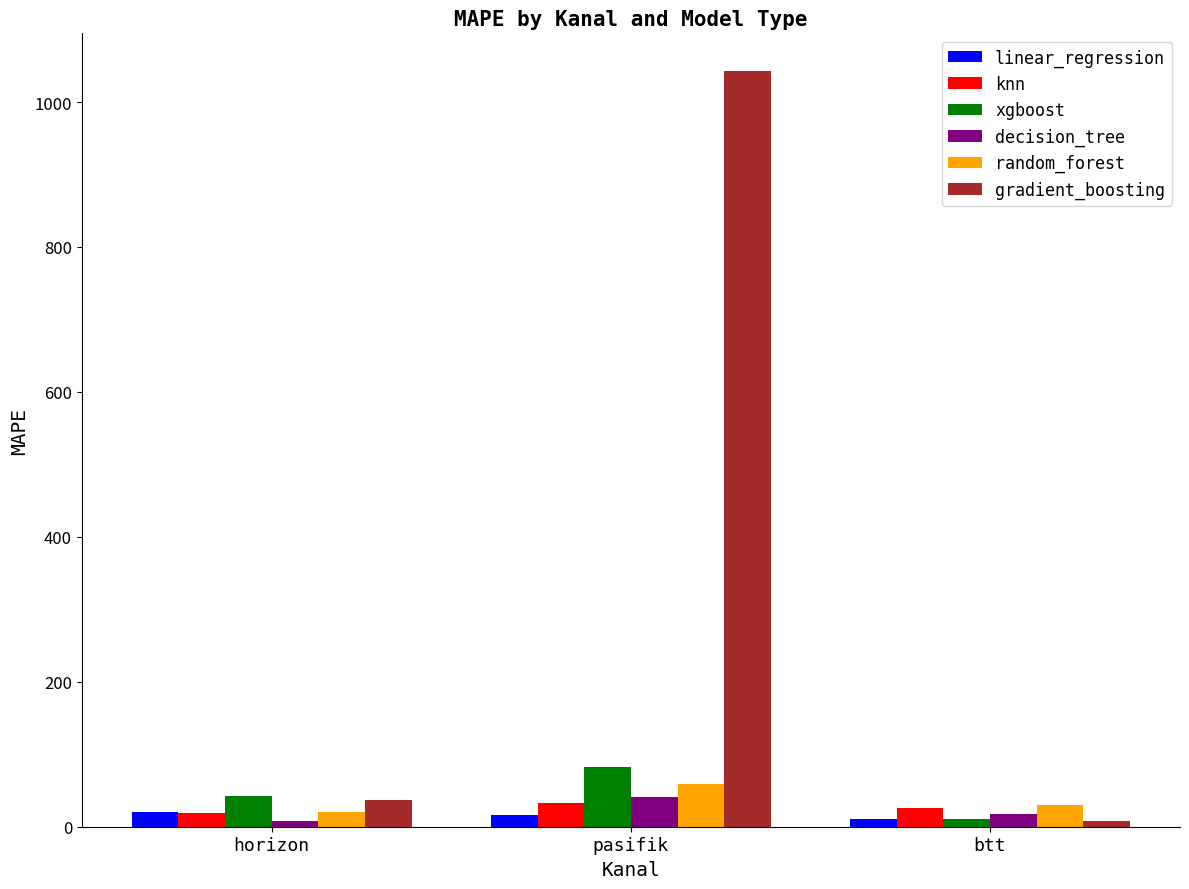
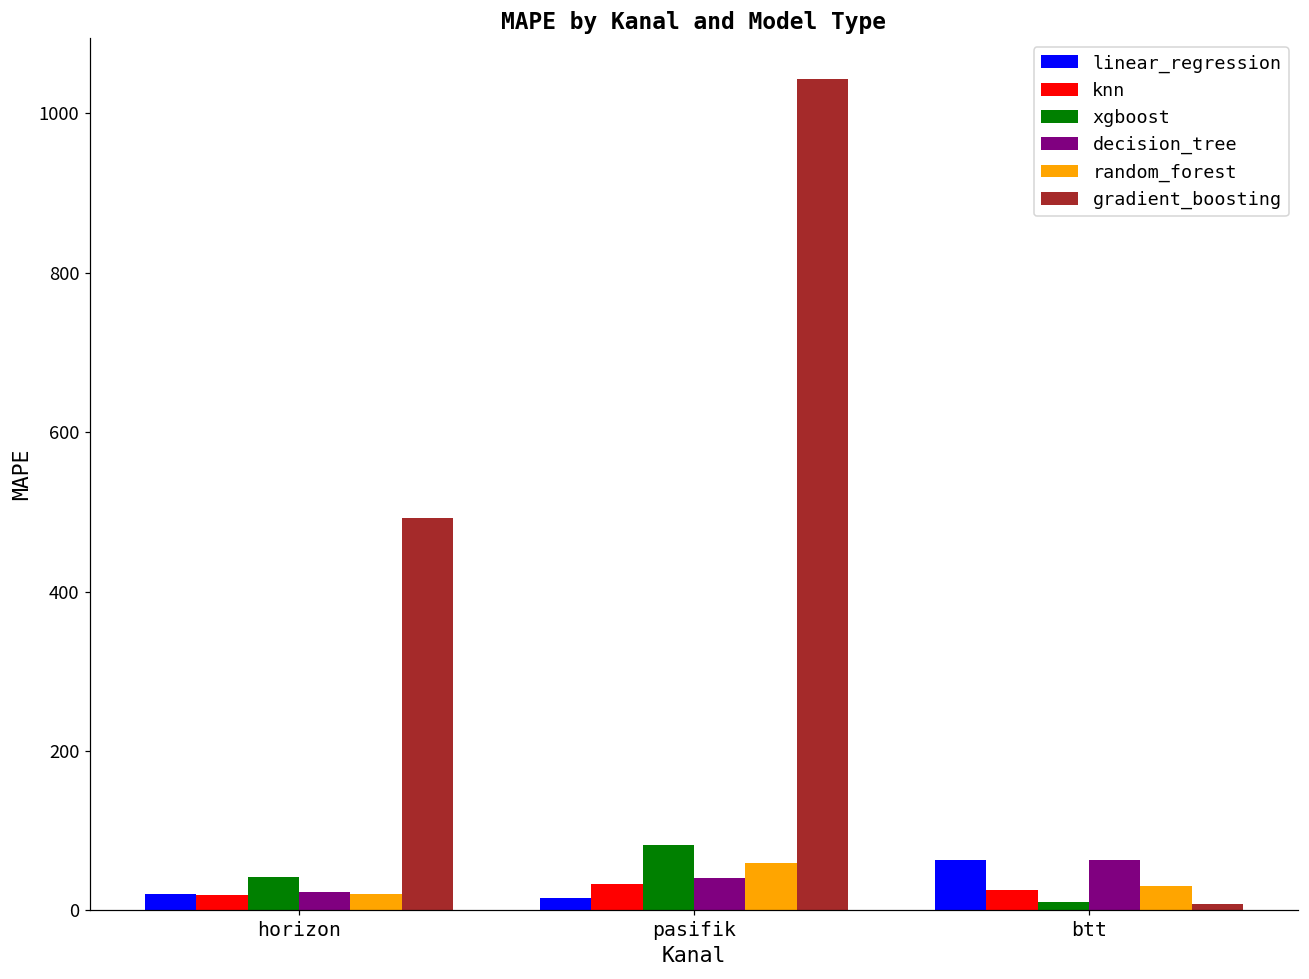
  {
    "linear_regression": {
      "horizon": 20,
      "pasifik": 20,
-     "btt": 10
+     "btt": 60
    },
    "knn": {
      "horizon": 20,
      "pasifik": 30,
      "btt": 30
    },
    "xgboost": {
      "horizon": 40,
      "pasifik": 80,
      "btt": 10
    },
    "decision_tree": {
-     "horizon": 10,
+     "horizon": 20,
      "pasifik": 40,
-     "btt": 20
+     "btt": 60
    },
    "random_forest": {
      "horizon": 20,
      "pasifik": 60,
      "btt": 30
    },
    "gradient_boosting": {
-     "horizon": 40,
+     "horizon": 490,
      "pasifik": 1040,
      "btt": 10
    }
  }
